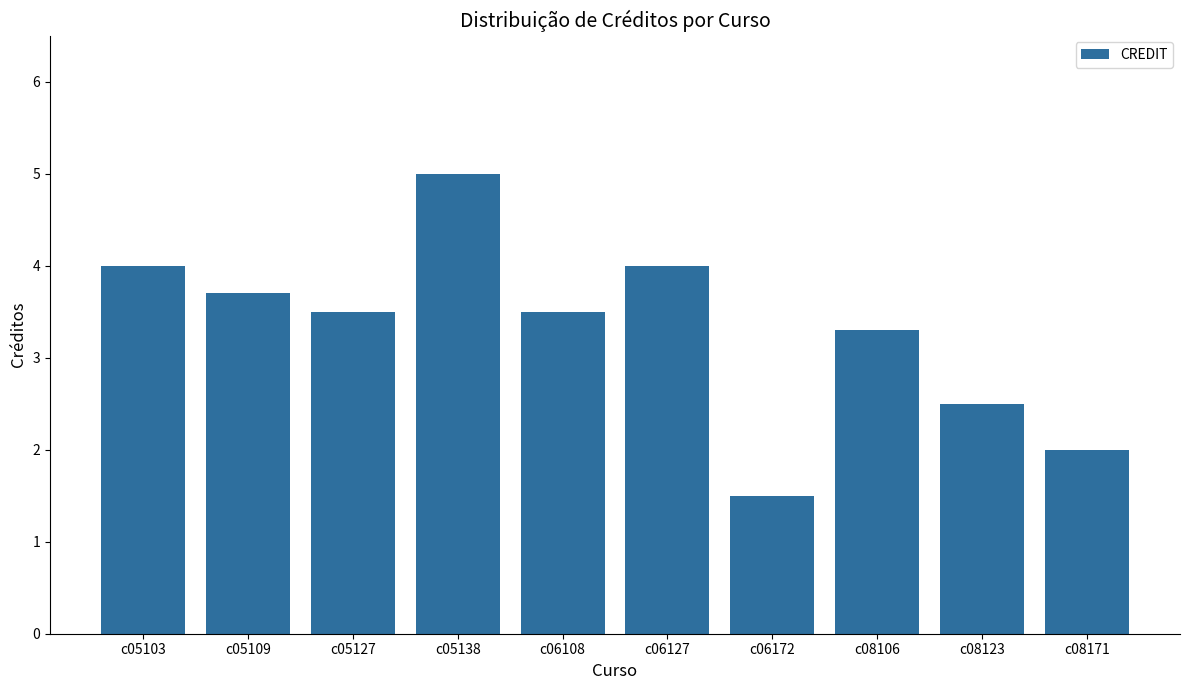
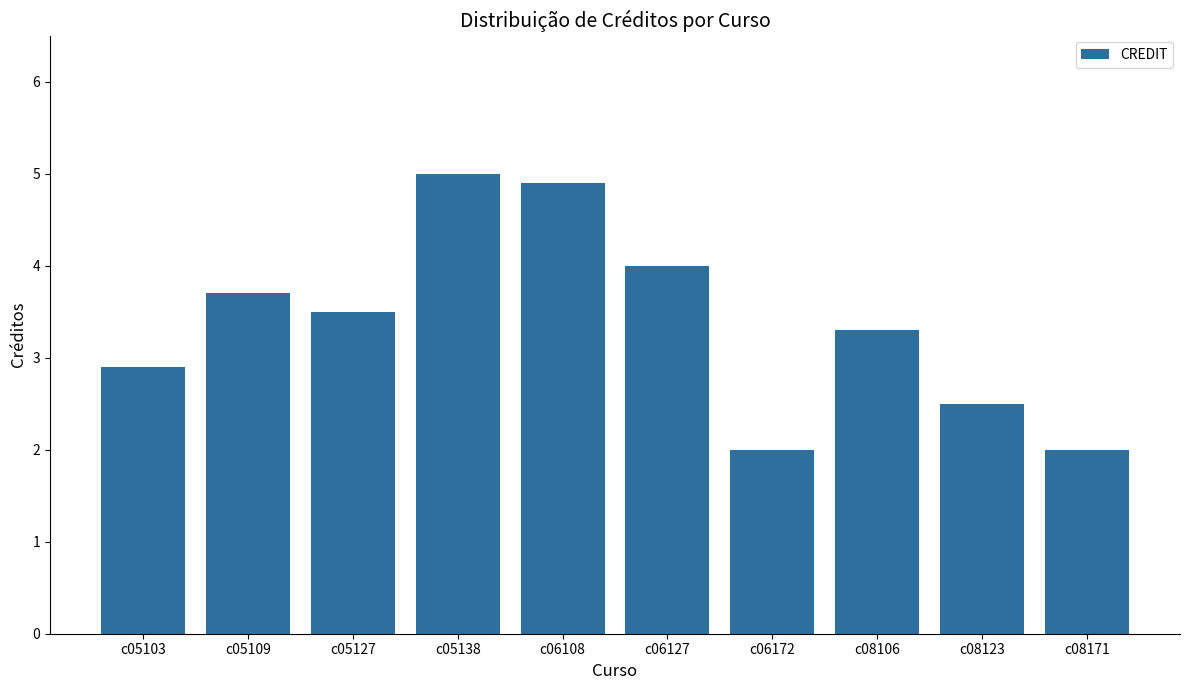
  {
-   "c05103": 4.0,
+   "c05103": 2.9,
    "c05109": 3.7,
    "c05127": 3.5,
    "c05138": 5.0,
-   "c06108": 3.5,
+   "c06108": 4.9,
    "c06127": 4.0,
-   "c06172": 1.5,
+   "c06172": 2.0,
    "c08106": 3.3,
    "c08123": 2.5,
    "c08171": 2.0
  }
